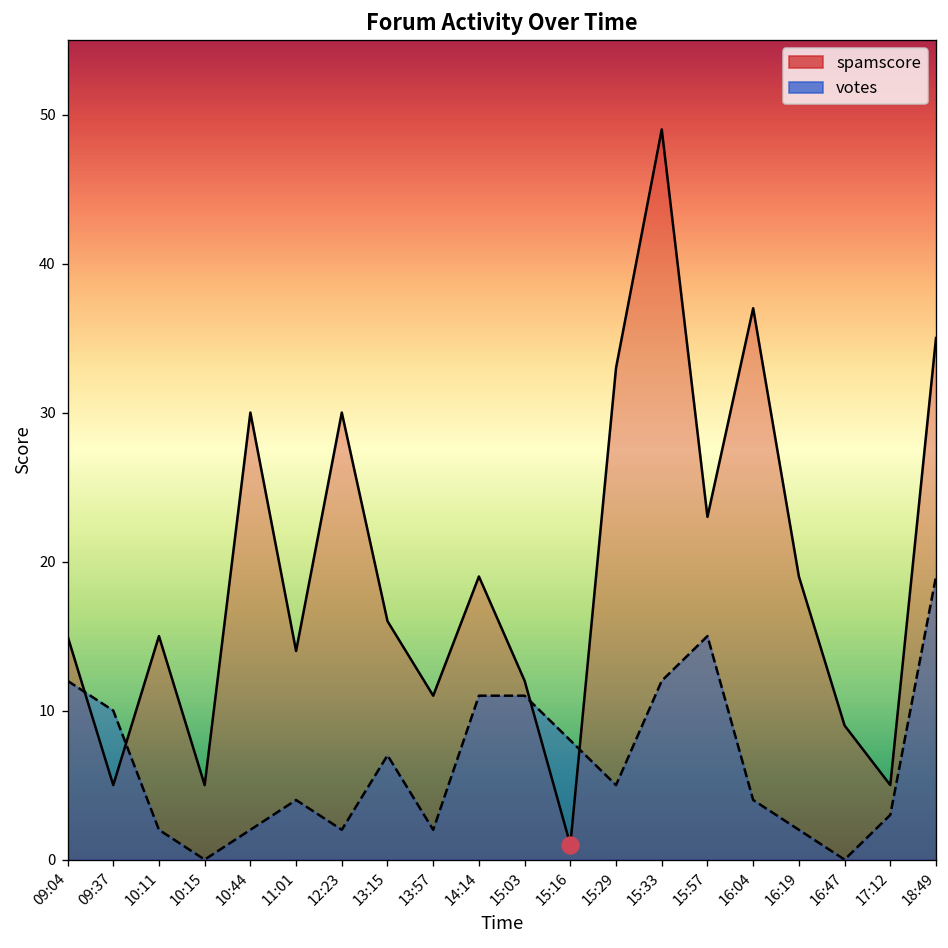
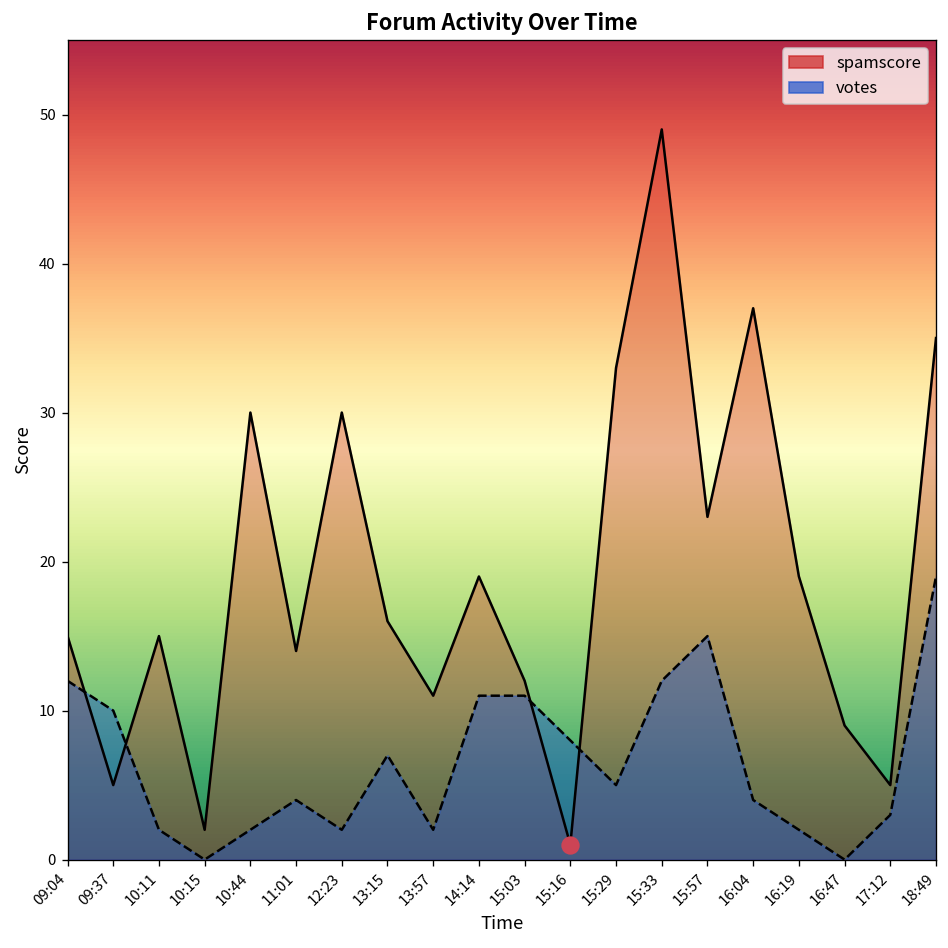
  {
    "spamscore": {
      "09:04": 15,
      "09:37": 5,
      "10:11": 15,
-     "10:15": 5,
+     "10:15": 2,
      "10:44": 30,
      "11:01": 14,
      "12:23": 30,
      "13:15": 16,
      "13:57": 11,
      "14:14": 19,
      "15:03": 12,
      "15:29": 33,
      "15:33": 49,
      "15:57": 23,
      "16:04": 37,
      "16:19": 19,
      "16:47": 9,
      "17:12": 5,
      "18:49": 35
    },
    "votes": {
      "09:04": 12,
      "09:37": 10,
      "10:11": 2,
      "10:15": 0,
      "10:44": 2,
      "11:01": 4,
      "12:23": 2,
      "13:15": 7,
      "13:57": 2,
      "14:14": 11,
      "15:03": 11,
      "15:16": 8,
      "15:29": 5,
      "15:33": 12,
      "15:57": 15,
      "16:04": 4,
      "16:19": 2,
      "16:47": 0,
      "17:12": 3,
      "18:49": 19
    }
  }
